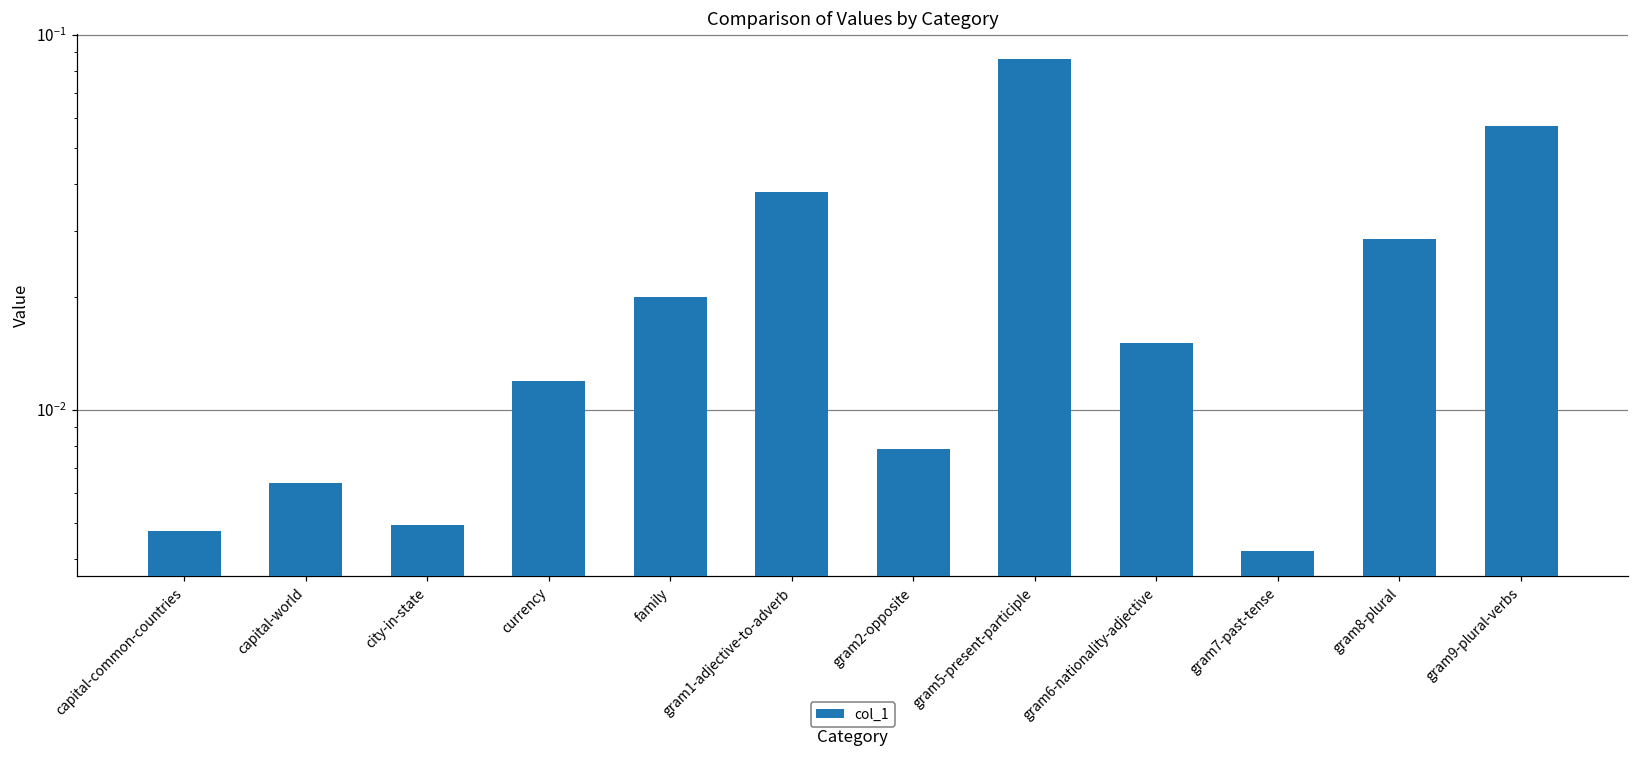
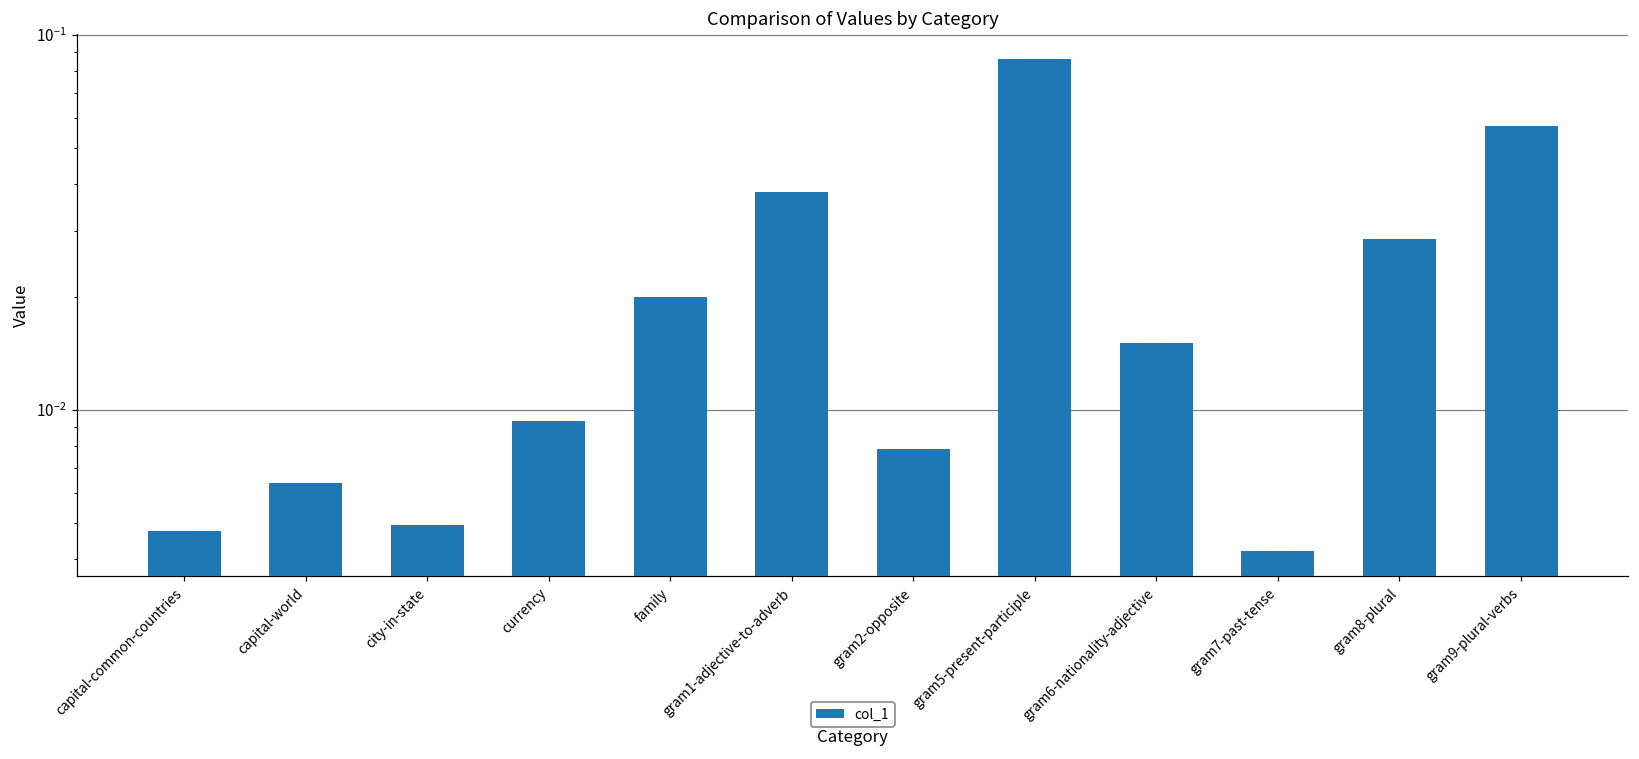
  {
    "capital-common-countries": 0.0048,
    "capital-world": 0.0064,
    "city-in-state": 0.0049,
-   "currency": 0.0120,
+   "currency": 0.0093,
    "family": 0.020,
    "gram1-adjective-to-adverb": 0.038,
    "gram2-opposite": 0.0079,
    "gram5-present-participle": 0.086,
    "gram6-nationality-adjective": 0.015,
    "gram7-past-tense": 0.0042,
    "gram8-plural": 0.029,
    "gram9-plural-verbs": 0.057
  }
